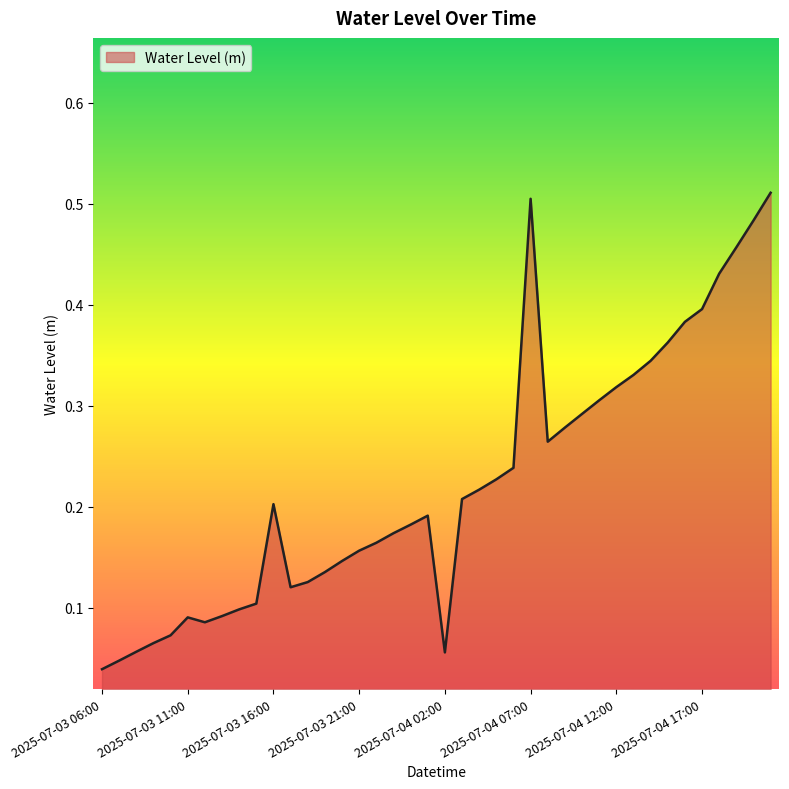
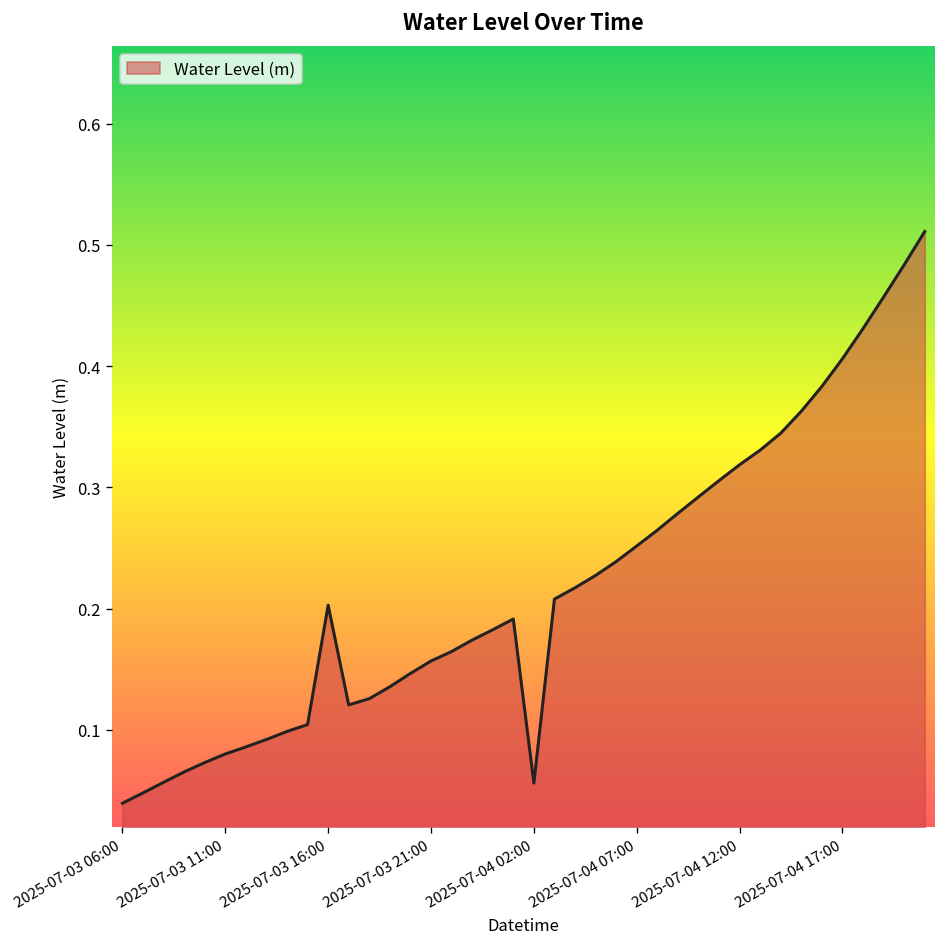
  {
    "2025-07-03 06:00": 0.039,
-   "2025-07-03 11:00": 0.091,
+   "2025-07-03 11:00": 0.080,
    "2025-07-03 16:00": 0.203,
    "2025-07-03 21:00": 0.157,
    "2025-07-04 02:00": 0.056,
-   "2025-07-04 07:00": 0.505,
+   "2025-07-04 07:00": 0.252,
    "2025-07-04 12:00": 0.319,
-   "2025-07-04 17:00": 0.396
+   "2025-07-04 17:00": 0.406
  }
